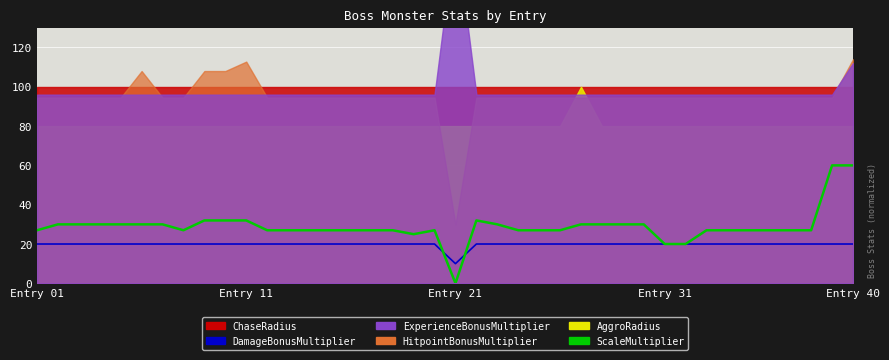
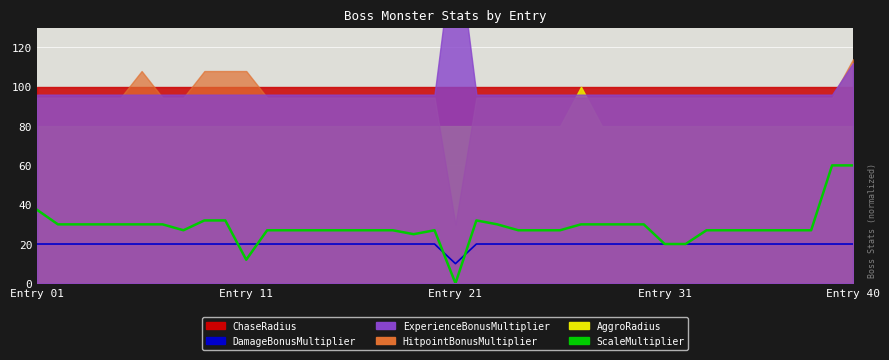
  {
    "DamageBonusMultiplier": {
      "Entry 01": 20,
      "Entry 11": 20,
      "Entry 21": 10,
      "Entry 40": 20
    },
    "ChaseRadius": {
      "Entry 01": 100,
      "Entry 11": 100,
      "Entry 21": 100,
      "Entry 31": 100,
      "Entry 40": 100
    },
    "ScaleMultiplier": {
-     "Entry 01": 27,
-     "Entry 11": 32,
+     "Entry 01": 37,
+     "Entry 11": 12,
      "Entry 21": 0,
      "Entry 40": 60
    },
    "AggroRadius": {
      "Entry 01": 80,
      "Entry 11": 80,
      "Entry 21": 80,
      "Entry 31": 80,
      "Entry 40": 80
    },
    "HitpointBonusMultiplier": {
      "Entry 01": 95,
-     "Entry 11": 113,
+     "Entry 11": 108,
      "Entry 21": 30,
      "Entry 31": 95,
      "Entry 40": 114
    },
    "ExperienceBonusMultiplier": {
      "Entry 01": 96,
      "Entry 11": 96,
      "Entry 31": 96,
      "Entry 40": 112
    }
  }
